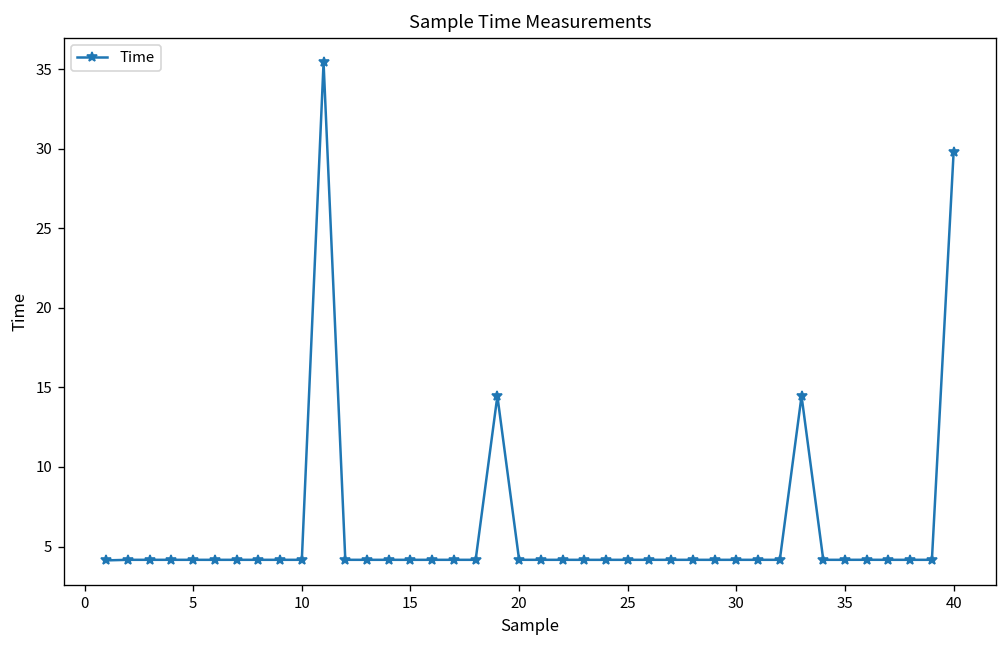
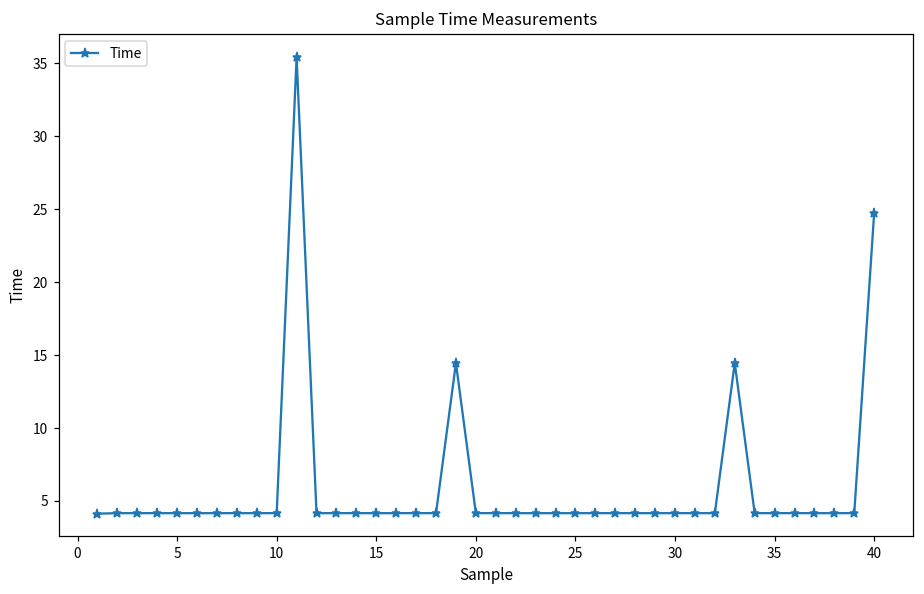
  {
    "5": 4.2,
    "10": 4.2,
    "15": 4.2,
    "20": 4.2,
    "25": 4.2,
    "30": 4.2,
    "35": 4.2,
-   "40": 29.8
+   "40": 24.8
  }
